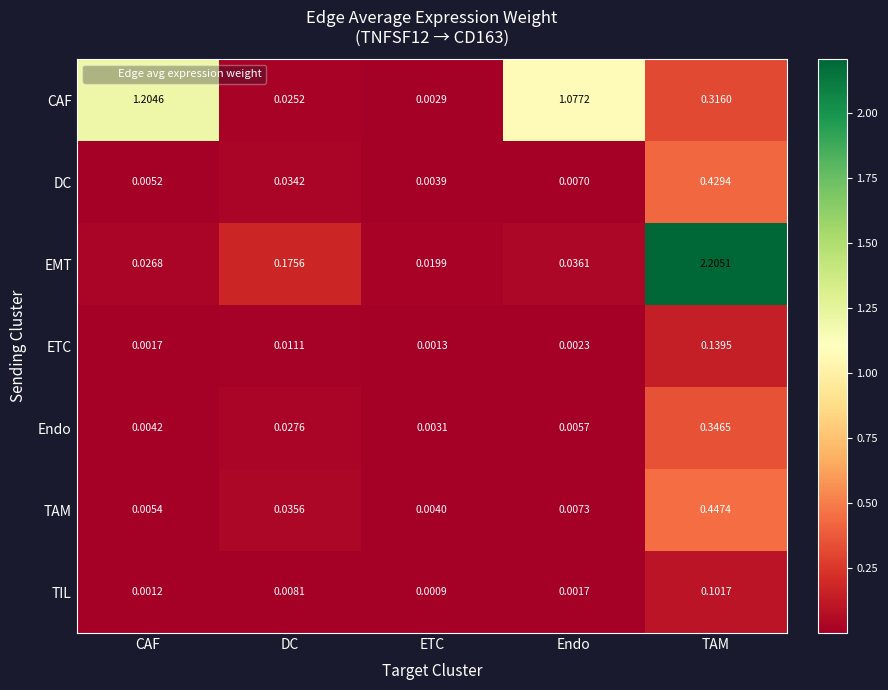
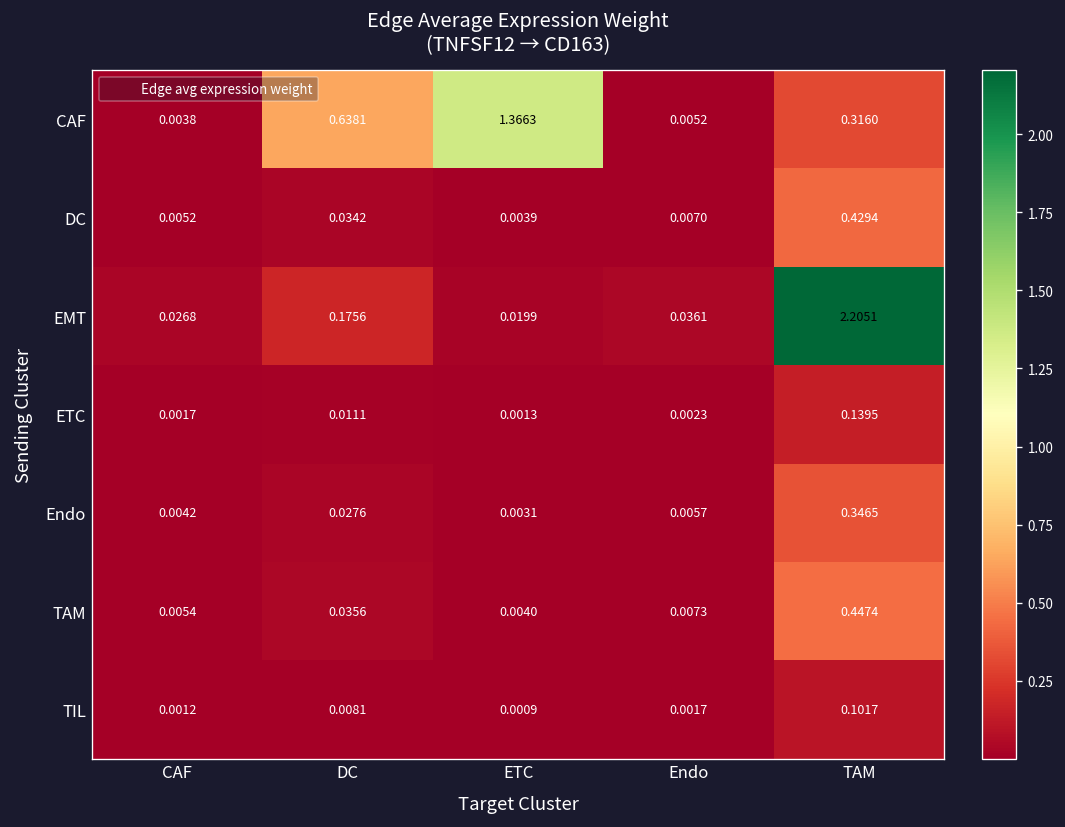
  {
    "CAF": {
-     "CAF": 1.2046,
-     "DC": 0.0252,
-     "ETC": 0.0029,
-     "Endo": 1.0772,
+     "CAF": 0.0038,
+     "DC": 0.6381,
+     "ETC": 1.3663,
+     "Endo": 0.0052,
      "TAM": 0.3160
    },
    "DC": {
      "CAF": 0.0052,
      "DC": 0.0342,
      "ETC": 0.0039,
      "Endo": 0.0070,
      "TAM": 0.4294
    },
    "EMT": {
      "CAF": 0.0268,
      "DC": 0.1756,
      "ETC": 0.0199,
      "Endo": 0.0361,
      "TAM": 2.2051
    },
    "ETC": {
      "CAF": 0.0017,
      "DC": 0.0111,
      "ETC": 0.0013,
      "Endo": 0.0023,
      "TAM": 0.1395
    },
    "Endo": {
      "CAF": 0.0042,
      "DC": 0.0276,
      "ETC": 0.0031,
      "Endo": 0.0057,
      "TAM": 0.3465
    },
    "TAM": {
      "CAF": 0.0054,
      "DC": 0.0356,
      "ETC": 0.0040,
      "Endo": 0.0073,
      "TAM": 0.4474
    },
    "TIL": {
      "CAF": 0.0012,
      "DC": 0.0081,
      "ETC": 0.0009,
      "Endo": 0.0017,
      "TAM": 0.1017
    }
  }
